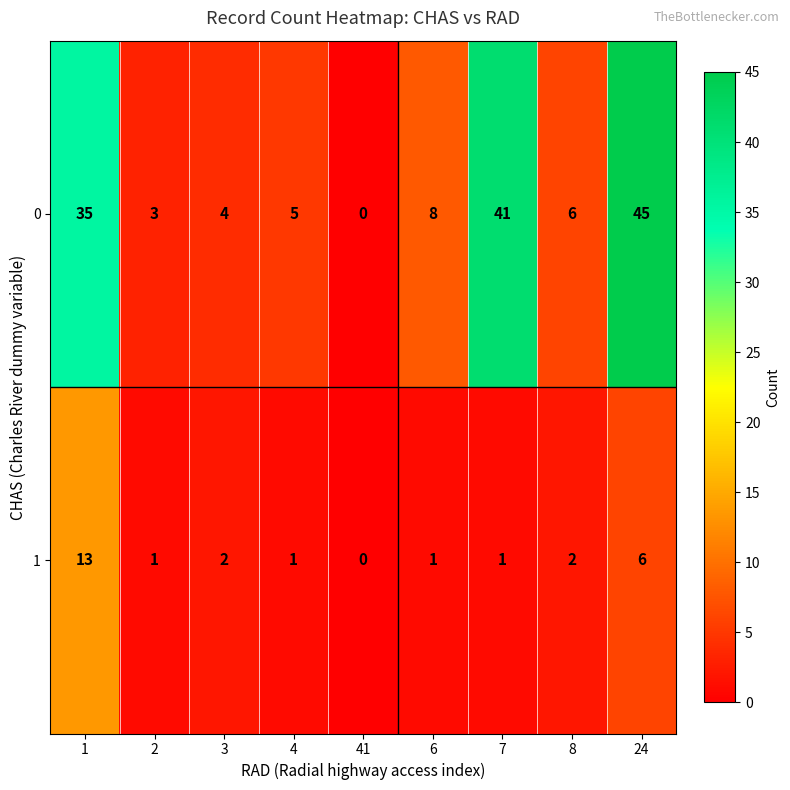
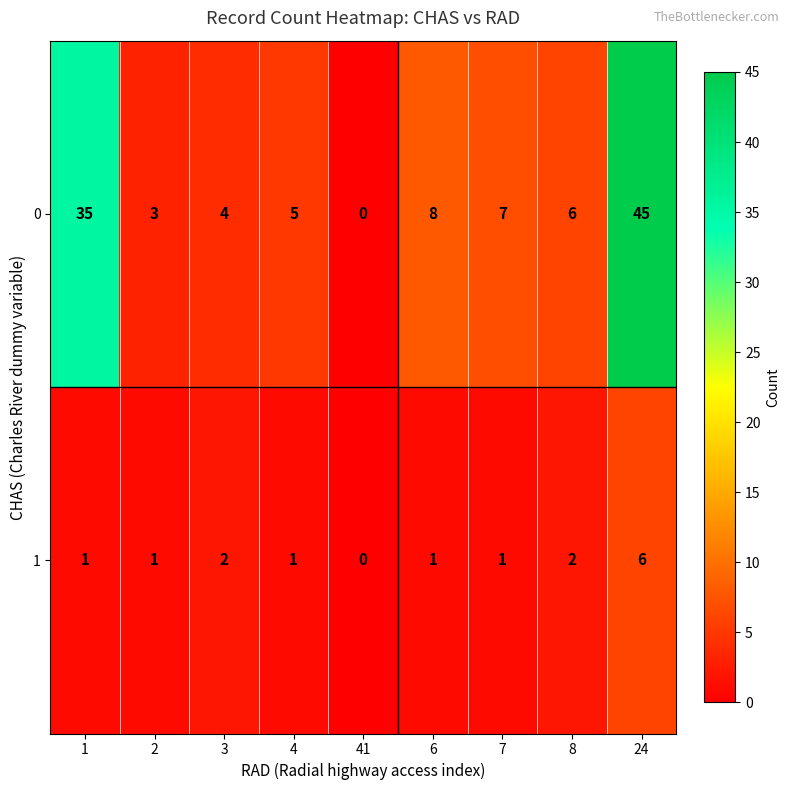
  {
    "0": {
      "1": 35,
      "2": 3,
      "3": 4,
      "4": 5,
      "41": 0,
      "6": 8,
-     "7": 41,
+     "7": 7,
      "8": 6,
      "24": 45
    },
    "1": {
-     "1": 13,
+     "1": 1,
      "2": 1,
      "3": 2,
      "4": 1,
      "41": 0,
      "6": 1,
      "7": 1,
      "8": 2,
      "24": 6
    }
  }
